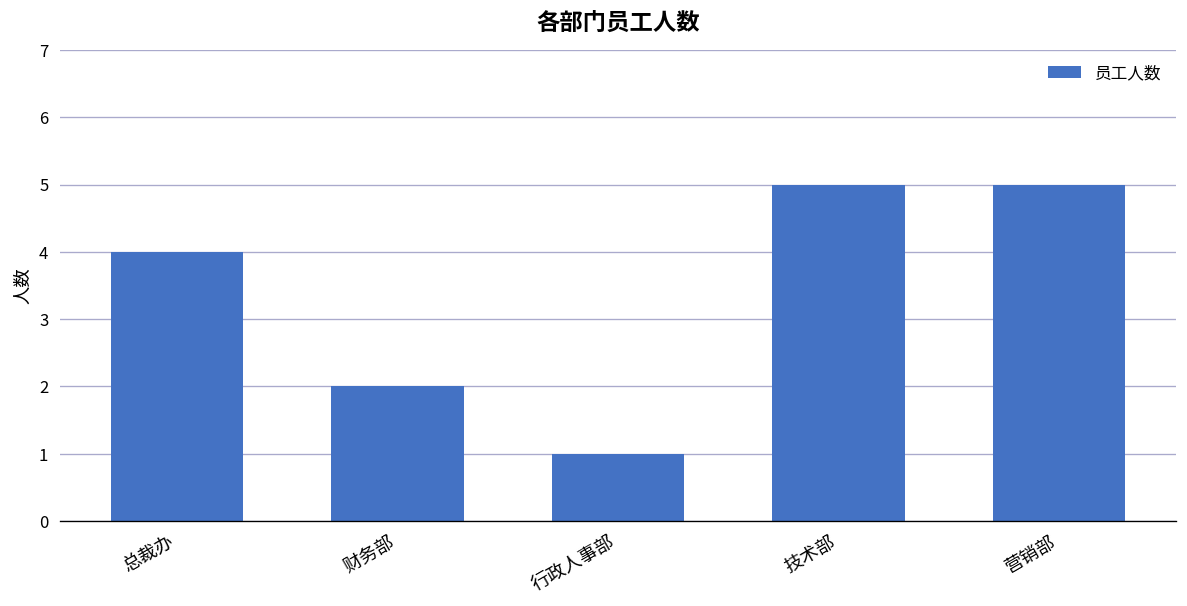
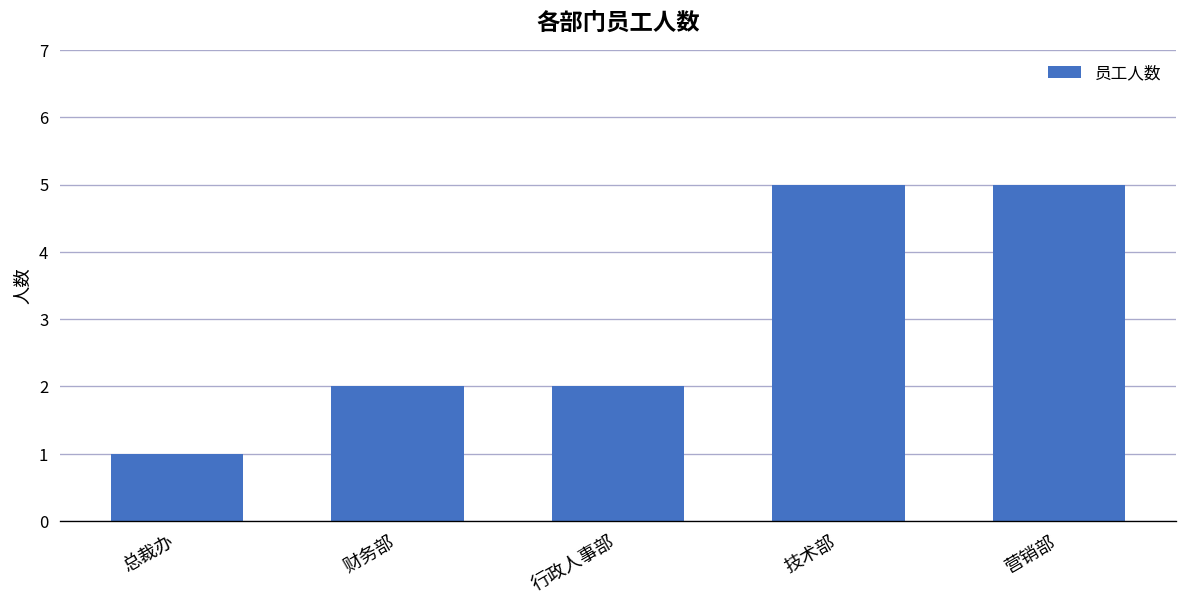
  {
-   "总裁办": 4,
+   "总裁办": 1,
    "财务部": 2,
-   "行政人事部": 1,
+   "行政人事部": 2,
    "技术部": 5,
    "营销部": 5
  }
